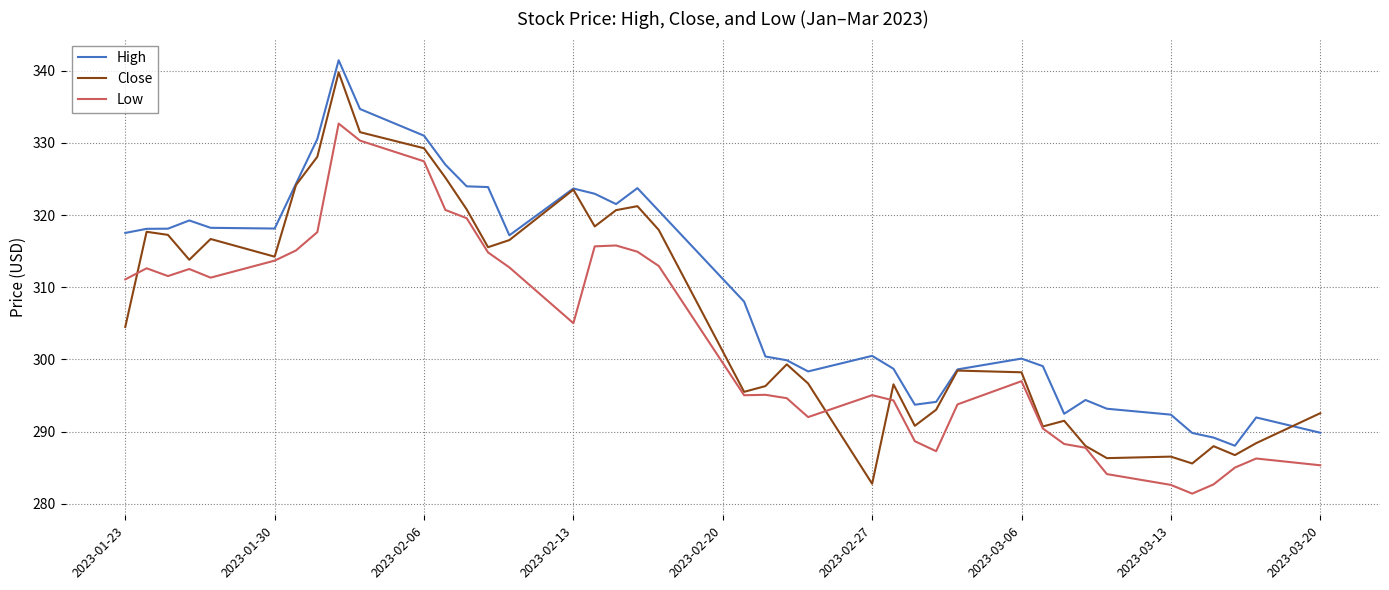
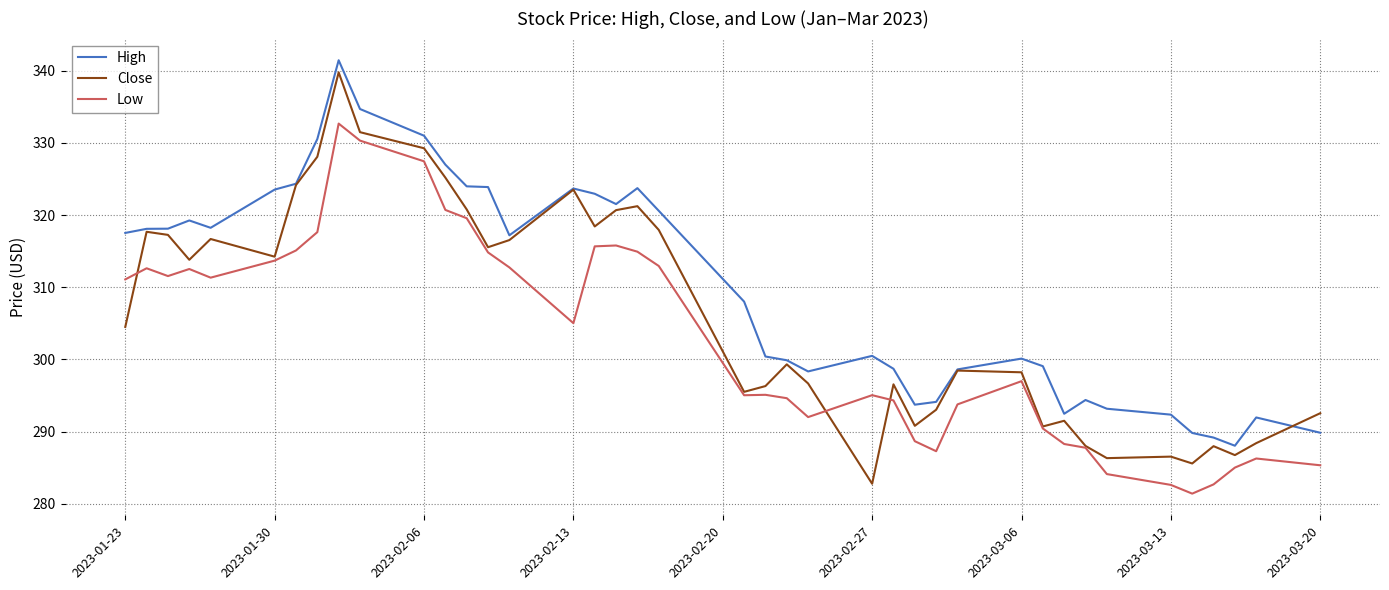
  {
    "High": {
      "2023-01-23": 318,
-     "2023-01-30": 318,
+     "2023-01-30": 324,
      "2023-02-06": 331,
      "2023-02-27": 300,
      "2023-03-06": 300,
      "2023-03-13": 292,
      "2023-03-20": 290
    },
    "Close": {
      "2023-01-23": 305,
      "2023-01-30": 314,
      "2023-02-06": 329,
      "2023-02-27": 283,
      "2023-03-06": 298,
      "2023-03-13": 287,
      "2023-03-20": 293
    },
    "Low": {
      "2023-01-23": 311,
      "2023-01-30": 314,
      "2023-02-06": 327,
      "2023-02-13": 305,
      "2023-02-27": 295,
      "2023-03-06": 297,
      "2023-03-13": 283,
      "2023-03-20": 285
    }
  }
